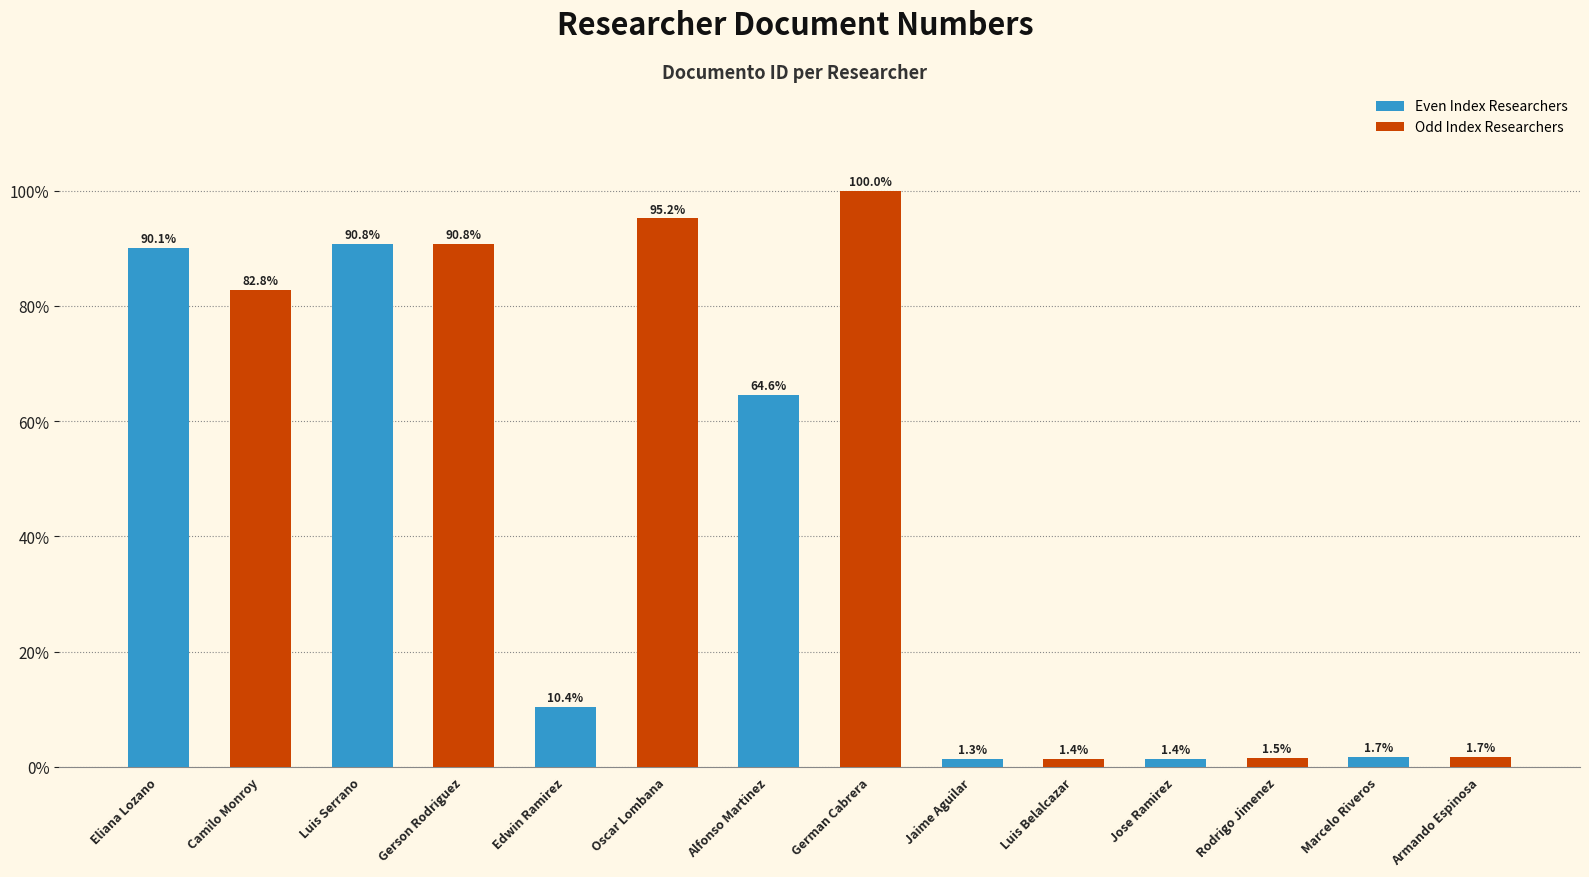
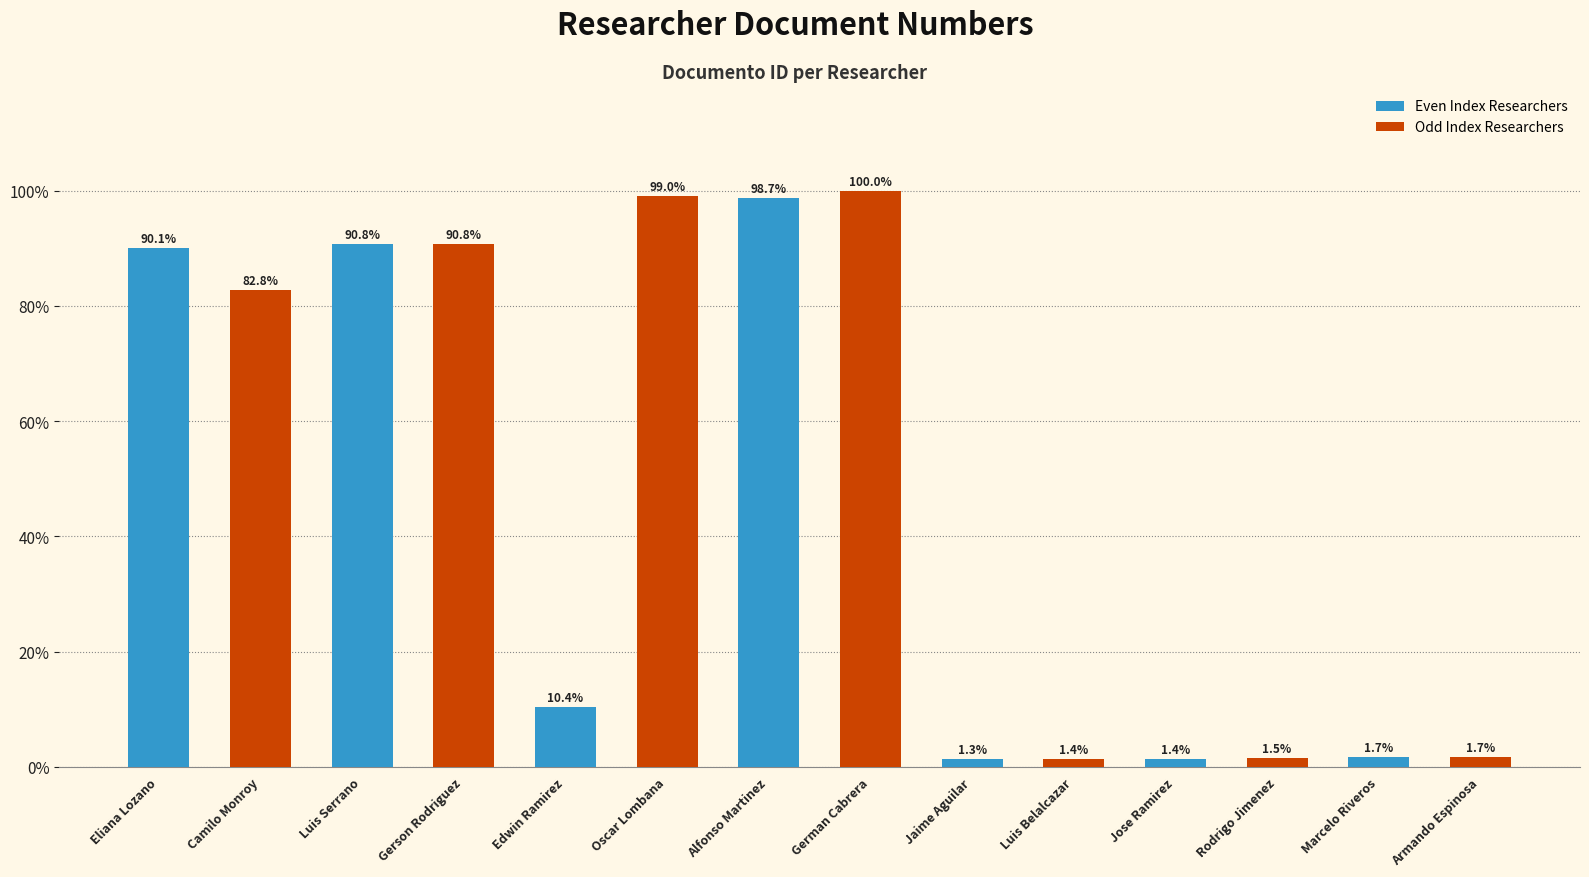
  {
    "Eliana Lozano": "90.1%",
    "Camilo Monroy": "82.8%",
    "Luis Serrano": "90.8%",
    "Gerson Rodriguez": "90.8%",
    "Edwin Ramirez": "10.4%",
-   "Oscar Lombana": "95.2%",
-   "Alfonso Martinez": "64.6%",
+   "Oscar Lombana": "99.0%",
+   "Alfonso Martinez": "98.7%",
    "German Cabrera": "100.0%",
    "Jaime Aguilar": "1.3%",
    "Luis Belalcazar": "1.4%",
    "Jose Ramirez": "1.4%",
    "Rodrigo Jimenez": "1.5%",
    "Marcelo Riveros": "1.7%",
    "Armando Espinosa": "1.7%"
  }
